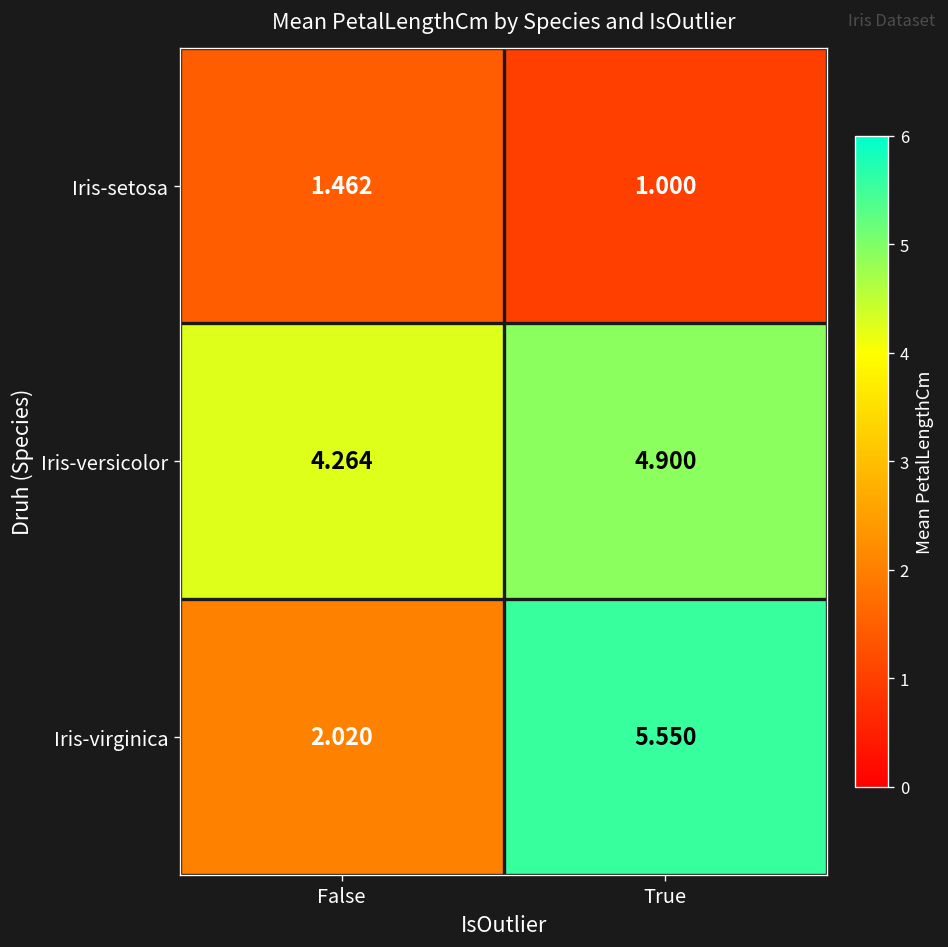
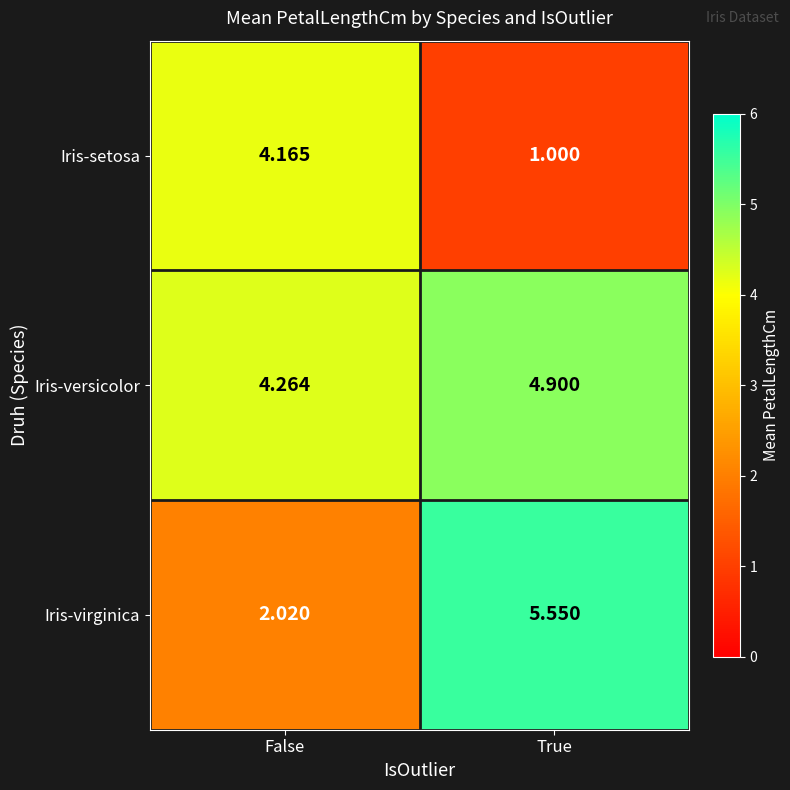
  {
    "Iris-setosa": {
-     "False": 1.462,
+     "False": 4.165,
      "True": 1.000
    },
    "Iris-versicolor": {
      "False": 4.264,
      "True": 4.900
    },
    "Iris-virginica": {
      "False": 2.020,
      "True": 5.550
    }
  }
